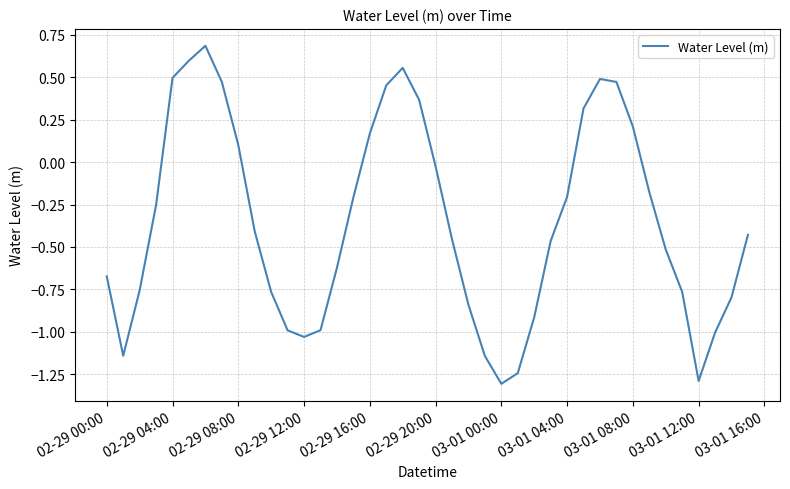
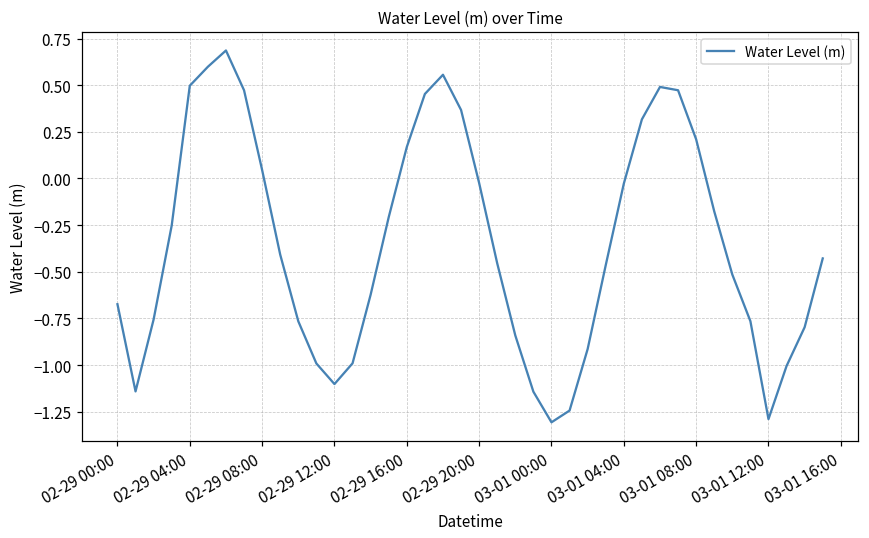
  {
    "02-29 00:00": -0.67,
    "02-29 04:00": 0.50,
-   "02-29 08:00": 0.10,
-   "02-29 12:00": -1.03,
+   "02-29 08:00": 0.05,
+   "02-29 12:00": -1.10,
    "02-29 16:00": 0.17,
    "02-29 20:00": -0.02,
    "03-01 00:00": -1.31,
-   "03-01 04:00": -0.20,
+   "03-01 04:00": -0.03,
    "03-01 08:00": 0.21,
    "03-01 12:00": -1.29
  }
